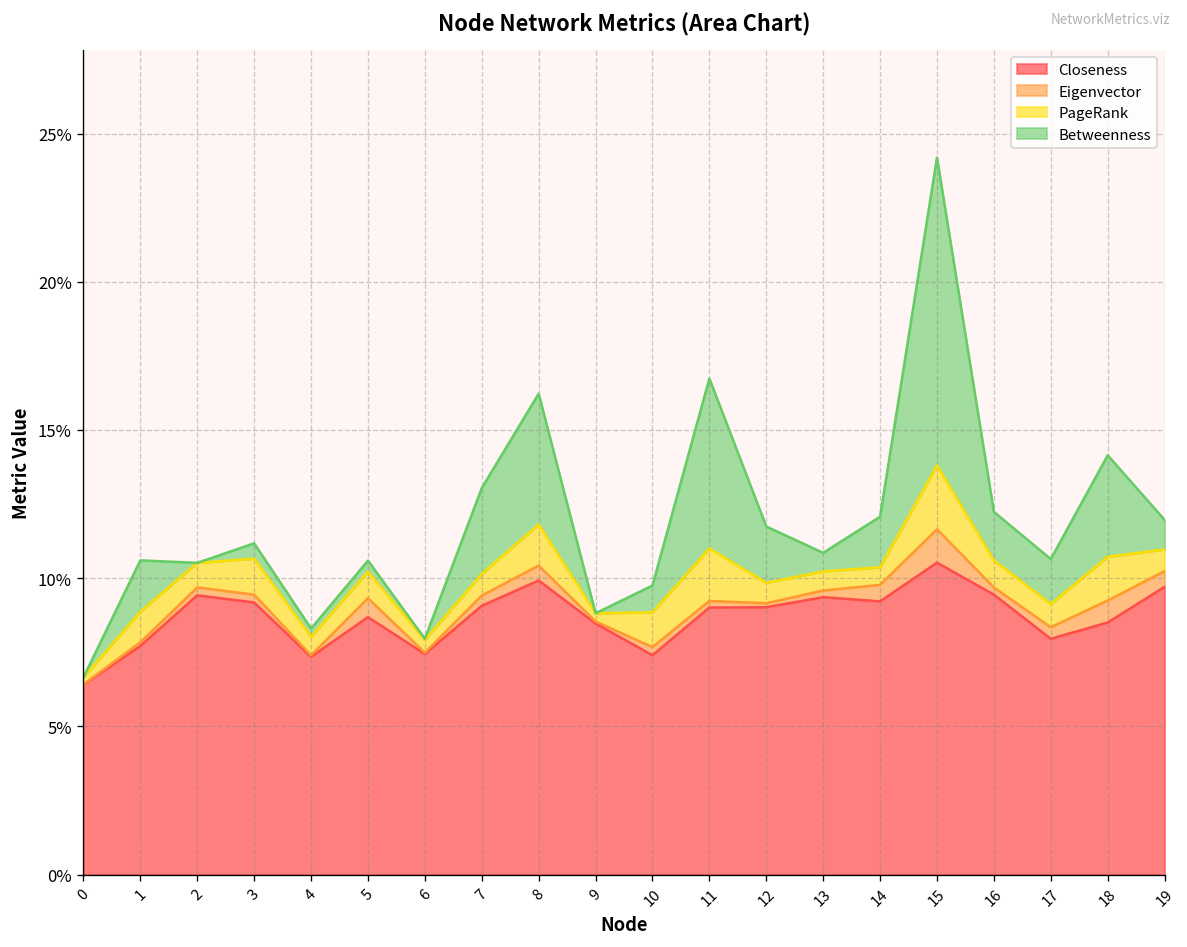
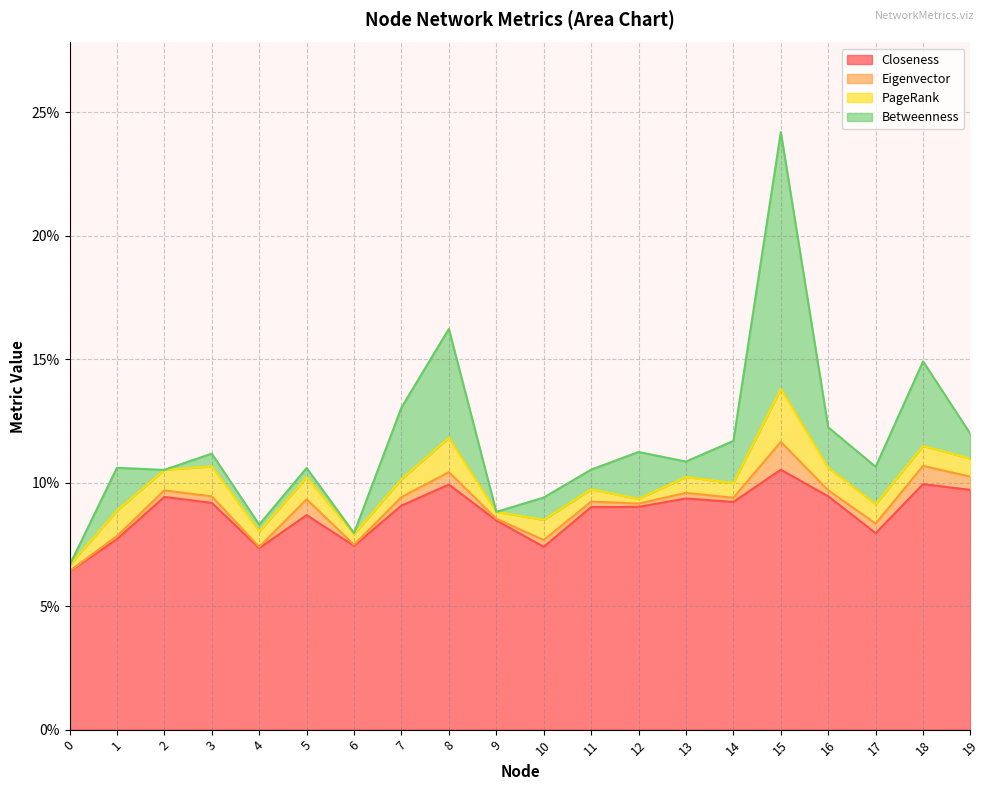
  {
    "Closeness": {
      "1": "7.7%",
      "2": "9.4%",
      "3": "9.2%",
      "5": "8.7%",
      "7": "9.1%",
      "8": "9.9%",
      "10": "7.4%",
      "11": "9.0%",
      "12": "9.0%",
      "13": "9.4%",
      "14": "9.2%",
      "15": "10.5%",
      "16": "9.4%",
      "17": "8.0%",
-     "18": "8.5%",
+     "18": "9.9%",
      "19": "9.7%"
    },
    "Eigenvector": {
      "1": "0.1%",
      "2": "0.3%",
      "3": "0.3%",
      "5": "0.6%",
      "7": "0.3%",
      "8": "0.5%",
      "10": "0.3%",
      "11": "0.2%",
      "12": "0.1%",
      "13": "0.2%",
-     "14": "0.6%",
+     "14": "0.2%",
      "15": "1.1%",
      "16": "0.2%",
      "17": "0.4%",
      "18": "0.7%",
      "19": "0.5%"
    },
    "PageRank": {
      "1": "1.0%",
      "3": "1.2%",
      "4": "0.6%",
      "5": "0.9%",
      "7": "0.7%",
      "8": "1.4%",
-     "10": "1.2%",
-     "11": "1.8%",
-     "12": "0.7%",
+     "10": "0.8%",
+     "11": "0.5%",
+     "12": "0.2%",
      "13": "0.6%",
      "14": "0.6%",
      "15": "2.1%",
      "16": "0.9%",
      "17": "0.8%",
-     "18": "1.5%",
+     "18": "0.8%",
      "19": "0.7%"
    },
    "Betweenness": {
      "1": "1.7%",
      "3": "0.5%",
      "4": "0.3%",
      "5": "0.4%",
      "7": "2.9%",
      "8": "4.4%",
      "10": "0.9%",
-     "11": "5.7%",
+     "11": "0.8%",
      "12": "1.9%",
      "13": "0.6%",
      "14": "1.7%",
      "15": "10.4%",
      "16": "1.6%",
      "17": "1.5%",
      "18": "3.4%",
      "19": "1.0%"
    }
  }
